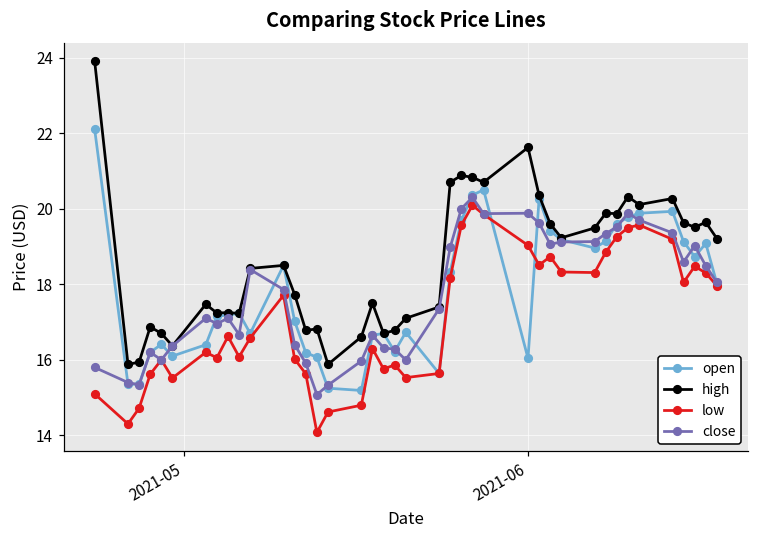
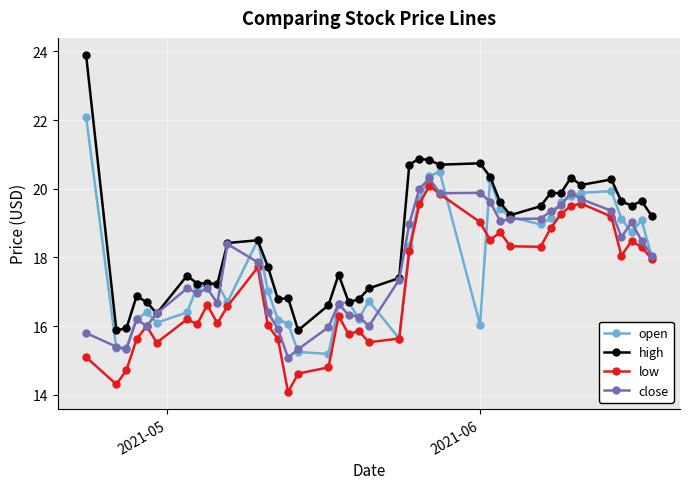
  {
    "open": {
      "2021-06": 16.0
    },
    "high": {
-     "2021-06": 21.6
+     "2021-06": 20.7
    },
    "low": {
      "2021-06": 19.0
    },
    "close": {
      "2021-06": 19.9
    }
  }
